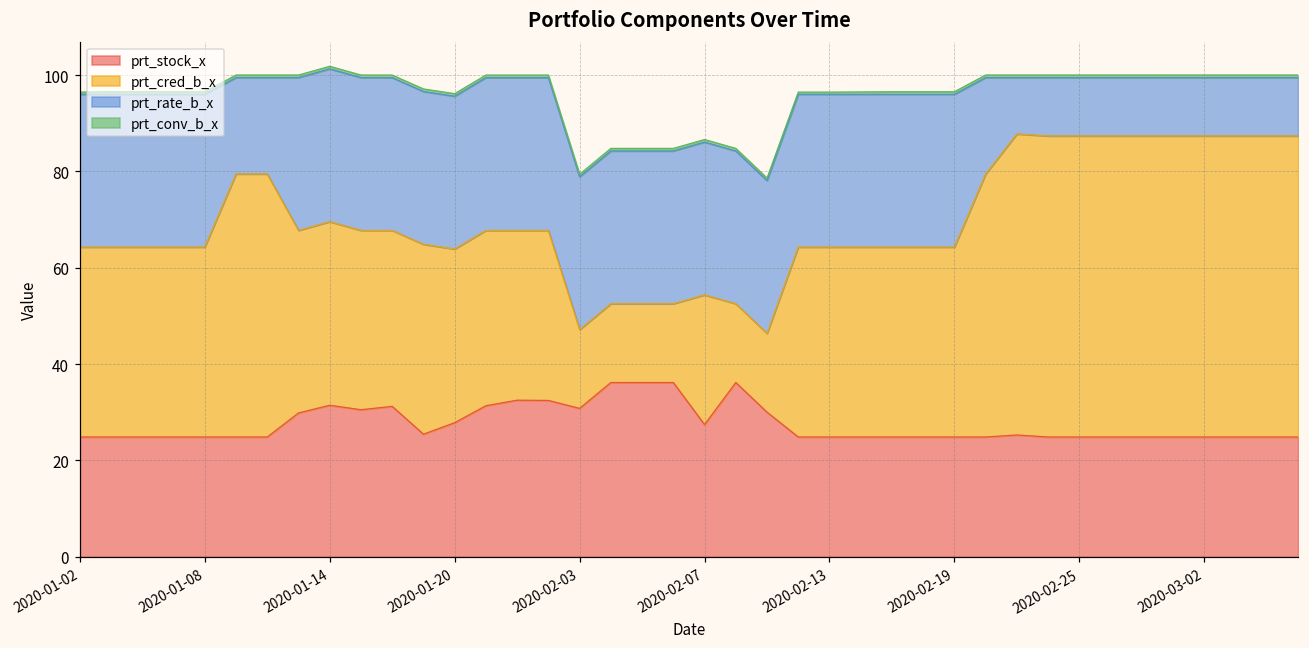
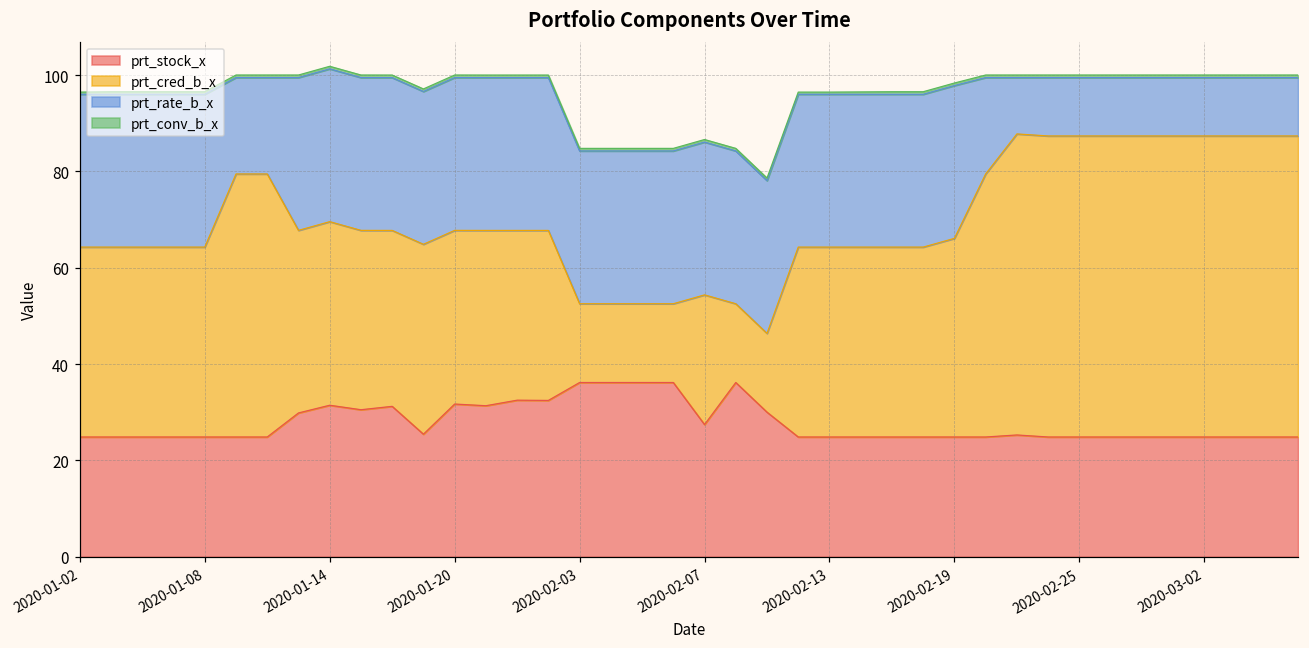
  {
    "prt_stock_x": {
      "2020-01-02": 25,
      "2020-01-08": 25,
      "2020-01-14": 31,
-     "2020-01-20": 28,
-     "2020-02-03": 31,
+     "2020-01-20": 32,
+     "2020-02-03": 36,
      "2020-02-07": 27,
      "2020-02-13": 25,
      "2020-02-19": 25,
      "2020-02-25": 25,
      "2020-03-02": 25
    },
    "prt_cred_b_x": {
      "2020-01-02": 39,
      "2020-01-08": 39,
      "2020-01-14": 38,
      "2020-01-20": 36,
      "2020-02-03": 16,
      "2020-02-07": 27,
      "2020-02-13": 39,
-     "2020-02-19": 39,
+     "2020-02-19": 41,
      "2020-02-25": 62,
      "2020-03-02": 62
    }
  }
